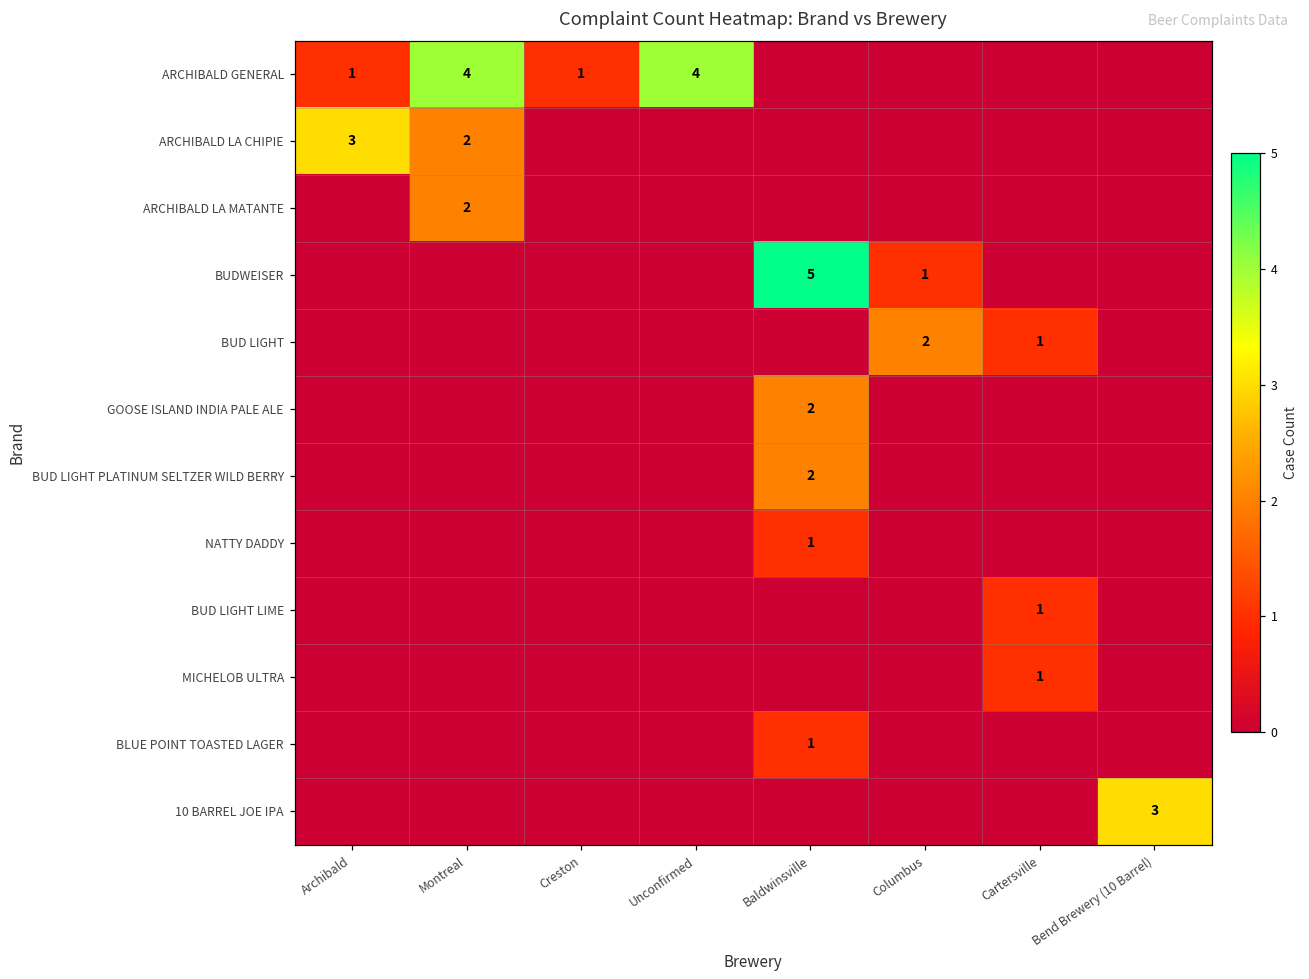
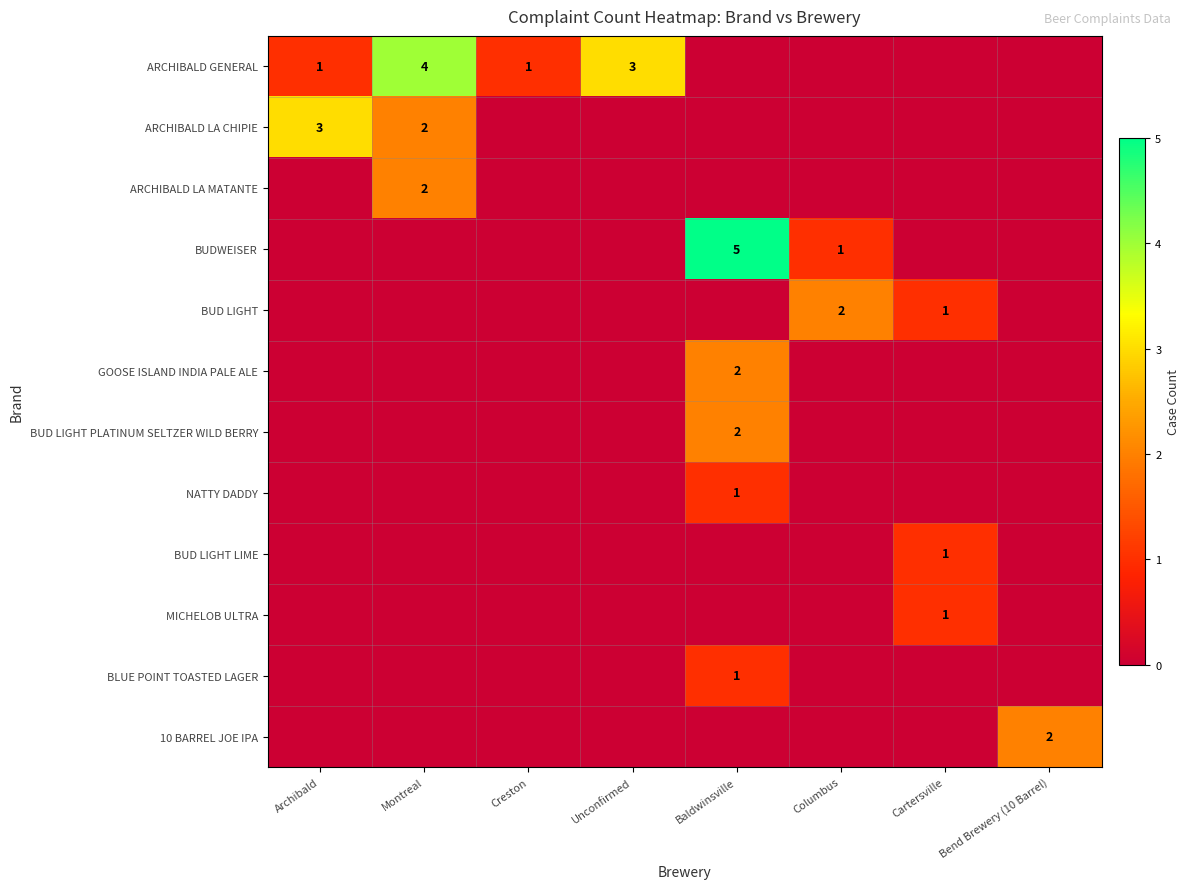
  {
    "ARCHIBALD GENERAL": {
      "Archibald": 1,
      "Montreal": 4,
      "Creston": 1,
-     "Unconfirmed": 4
+     "Unconfirmed": 3
    },
    "ARCHIBALD LA CHIPIE": {
      "Archibald": 3,
      "Montreal": 2
    },
    "ARCHIBALD LA MATANTE": {
      "Montreal": 2
    },
    "BUDWEISER": {
      "Baldwinsville": 5,
      "Columbus": 1
    },
    "BUD LIGHT": {
      "Columbus": 2,
      "Cartersville": 1
    },
    "GOOSE ISLAND INDIA PALE ALE": {
      "Baldwinsville": 2
    },
    "BUD LIGHT PLATINUM SELTZER WILD BERRY": {
      "Baldwinsville": 2
    },
    "NATTY DADDY": {
      "Baldwinsville": 1
    },
    "BUD LIGHT LIME": {
      "Cartersville": 1
    },
    "MICHELOB ULTRA": {
      "Cartersville": 1
    },
    "BLUE POINT TOASTED LAGER": {
      "Baldwinsville": 1
    },
    "10 BARREL JOE IPA": {
-     "Bend Brewery (10 Barrel)": 3
+     "Bend Brewery (10 Barrel)": 2
    }
  }
